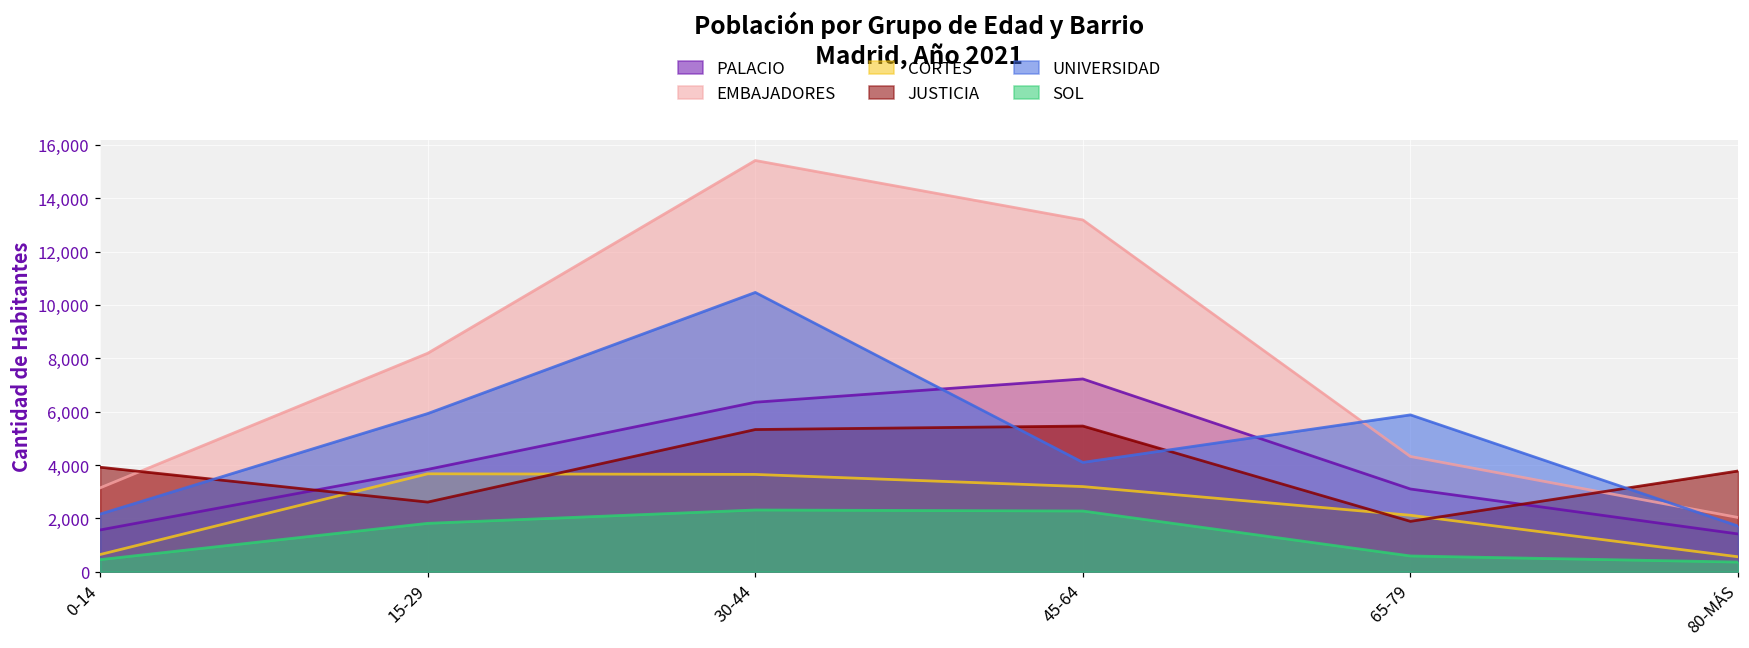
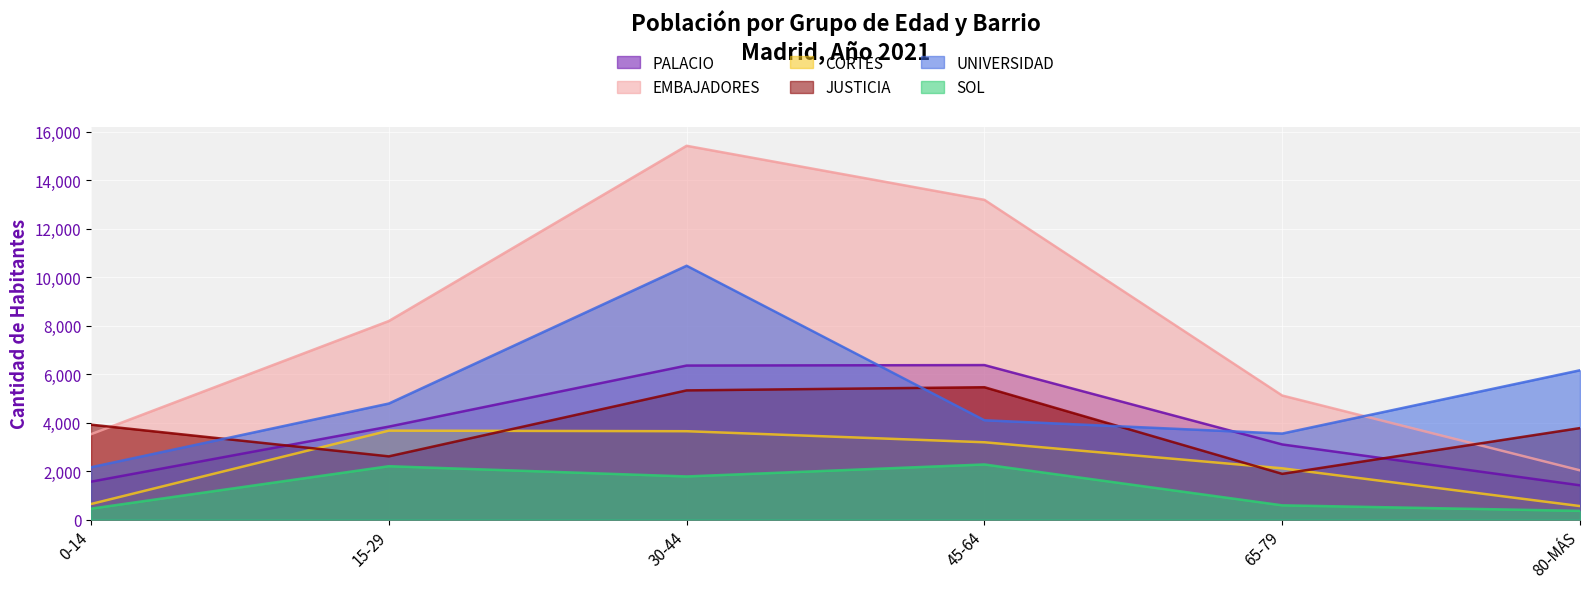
  {
    "PALACIO": {
      "0-14": "1,600",
      "15-29": "3,800",
      "30-44": "6,400",
-     "45-64": "7,200",
+     "45-64": "6,400",
      "65-79": "3,100",
      "80-MÁS": "1,400"
    },
    "EMBAJADORES": {
-     "0-14": "3,100",
+     "0-14": "3,500",
      "15-29": "8,200",
      "30-44": "15,400",
      "45-64": "13,200",
-     "65-79": "4,300",
+     "65-79": "5,100",
      "80-MÁS": "2,000"
    },
    "CORTES": {
      "0-14": "600",
      "15-29": "3,700",
      "30-44": "3,600",
      "45-64": "3,200",
      "65-79": "2,100",
      "80-MÁS": "600"
    },
    "JUSTICIA": {
      "0-14": "3,900",
      "15-29": "2,600",
      "30-44": "5,300",
      "45-64": "5,500",
      "65-79": "1,900",
      "80-MÁS": "3,800"
    },
    "UNIVERSIDAD": {
      "0-14": "2,200",
-     "15-29": "5,900",
+     "15-29": "4,800",
      "30-44": "10,500",
      "45-64": "4,100",
-     "65-79": "5,900",
-     "80-MÁS": "1,700"
+     "65-79": "3,500",
+     "80-MÁS": "6,200"
    },
    "SOL": {
      "0-14": "500",
-     "15-29": "1,800",
-     "30-44": "2,300",
+     "15-29": "2,200",
+     "30-44": "1,800",
      "45-64": "2,300",
      "65-79": "600",
      "80-MÁS": "400"
    }
  }
